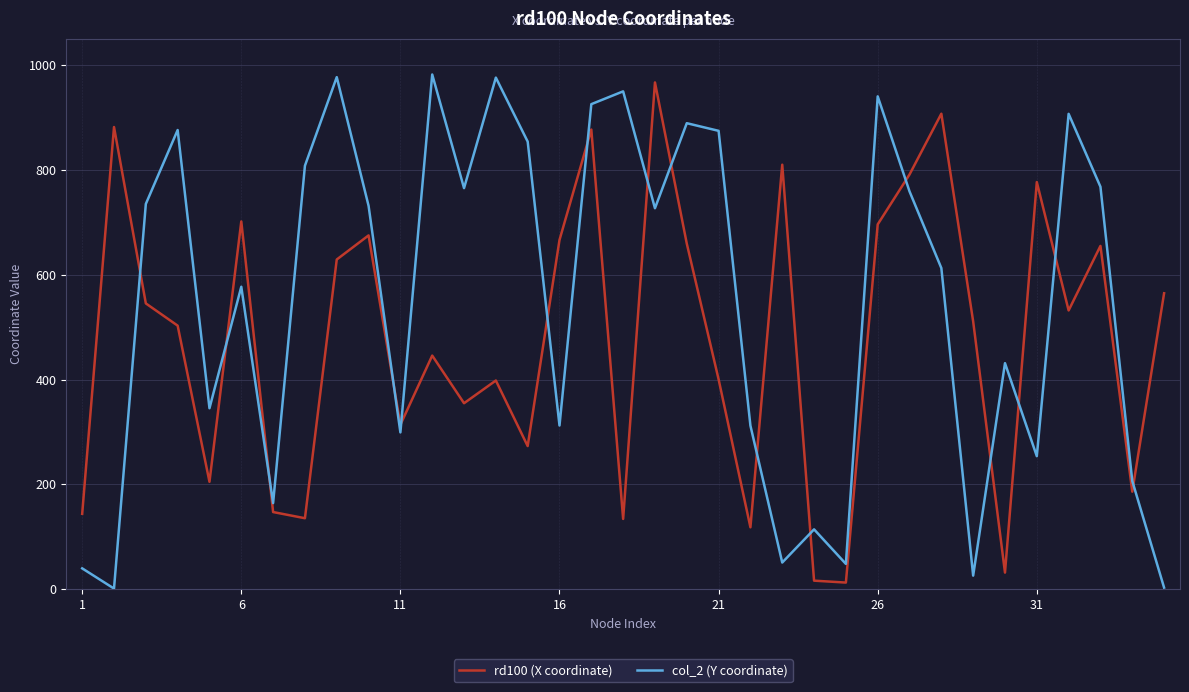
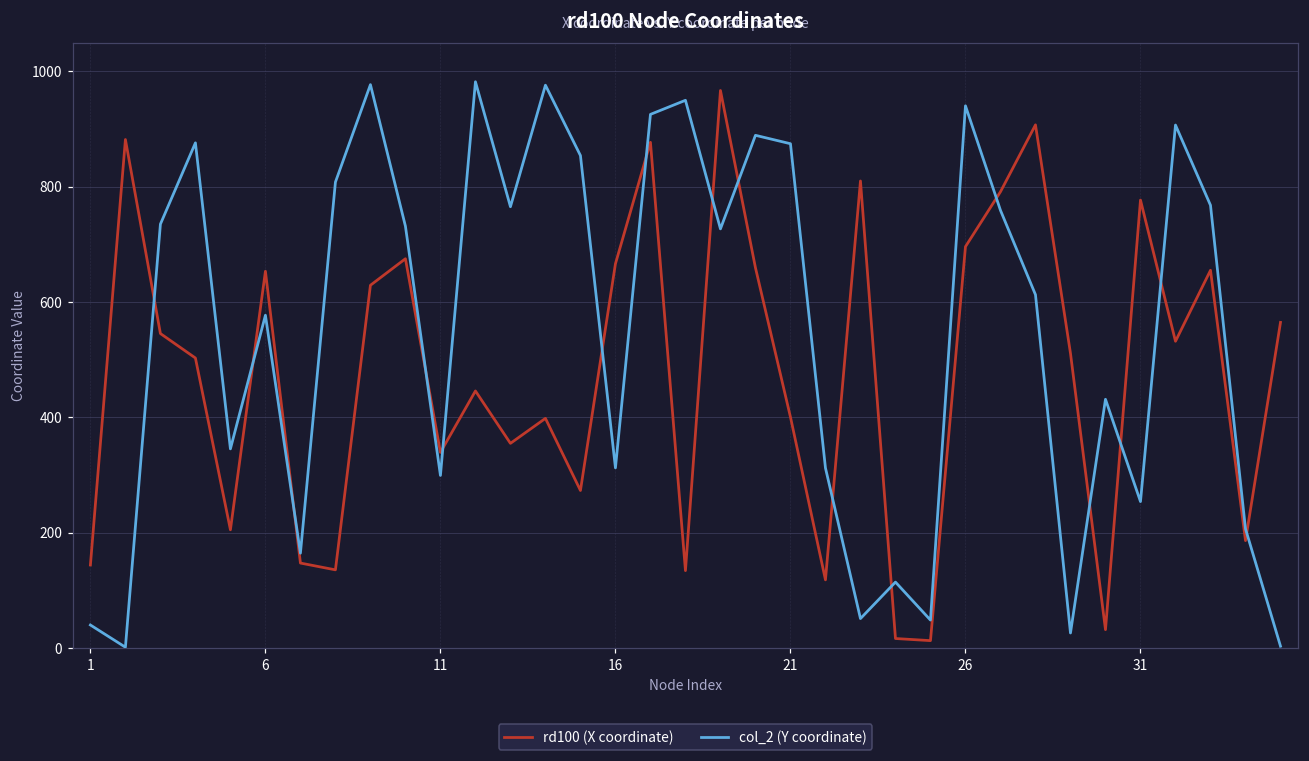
  {
    "rd100 (X coordinate)": {
      "1": 140,
-     "6": 700,
-     "11": 310,
+     "6": 650,
+     "11": 340,
      "16": 670,
      "21": 400,
      "26": 700,
      "31": 780
    },
    "col_2 (Y coordinate)": {
      "1": 40,
      "6": 580,
      "11": 300,
      "16": 310,
      "21": 870,
      "26": 940,
      "31": 250
    }
  }
